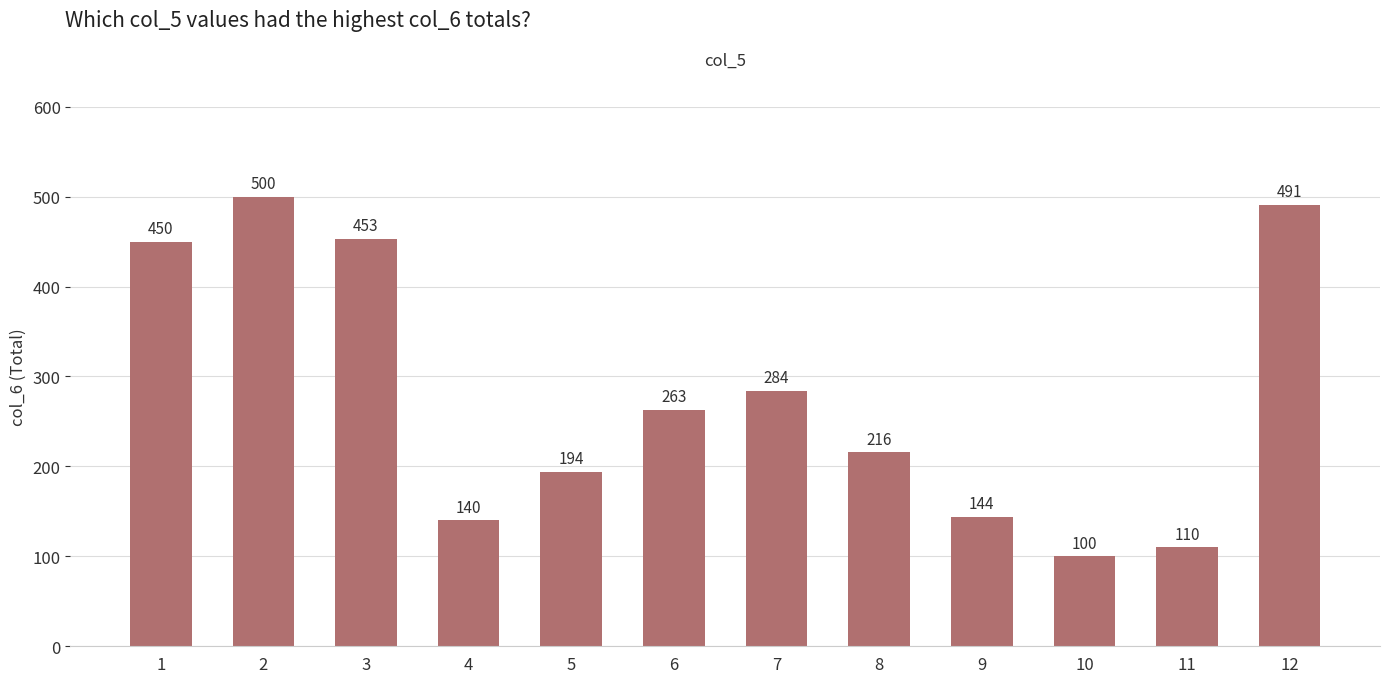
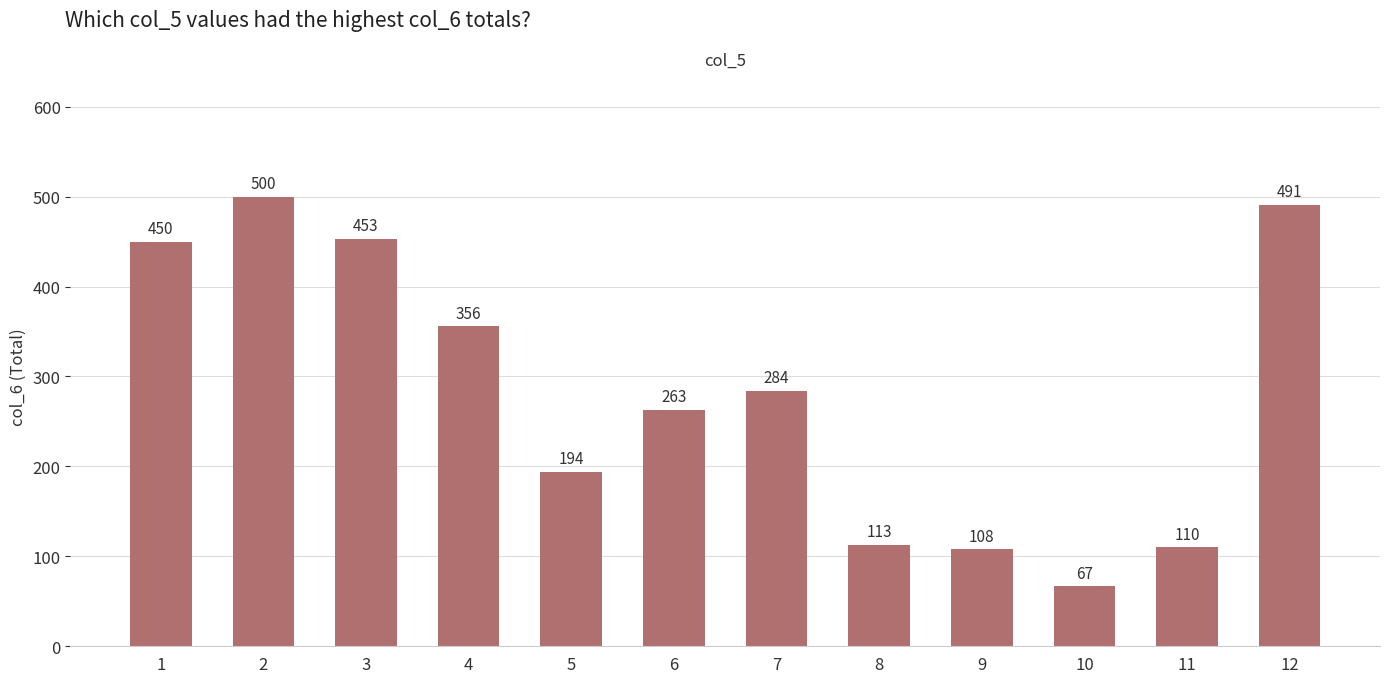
  {
    "1": 450,
    "2": 500,
    "3": 453,
-   "4": 140,
+   "4": 356,
    "5": 194,
    "6": 263,
    "7": 284,
-   "8": 216,
-   "9": 144,
-   "10": 100,
+   "8": 113,
+   "9": 108,
+   "10": 67,
    "11": 110,
    "12": 491
  }
